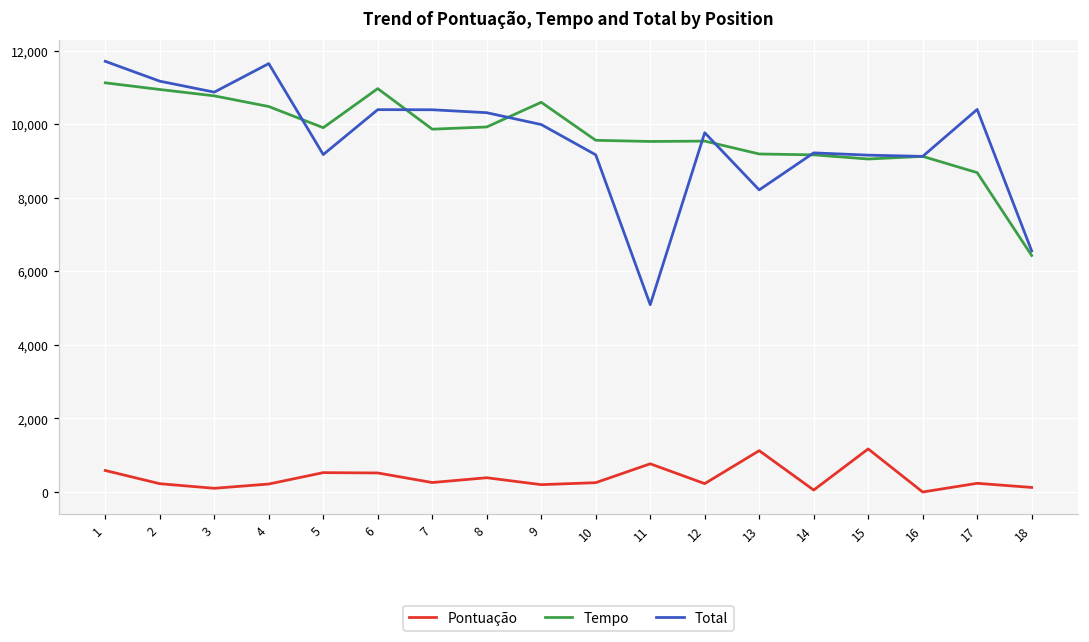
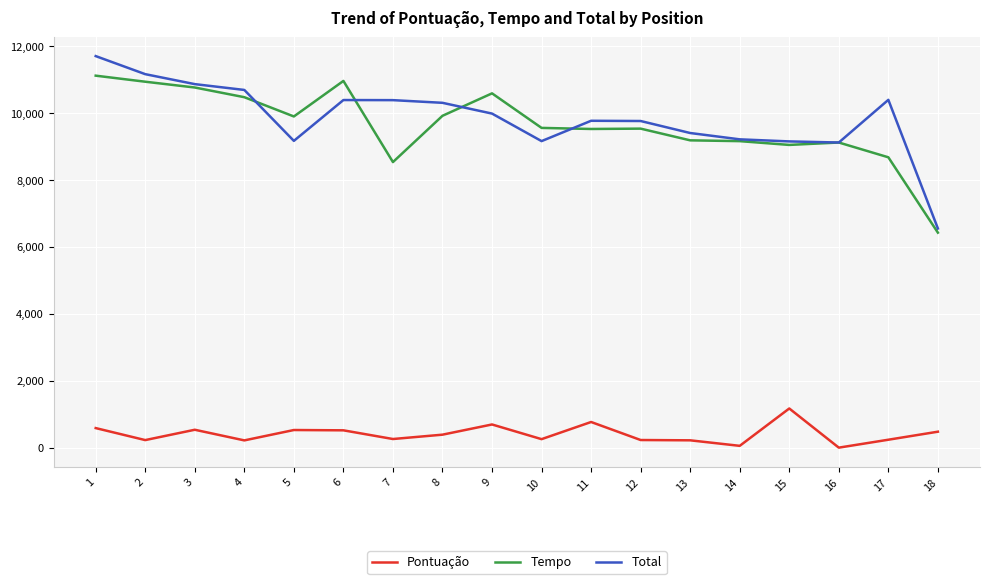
  {
    "Pontuação": {
      "1": "600",
      "2": "200",
-     "3": "100",
+     "3": "500",
      "4": "200",
      "5": "500",
      "6": "500",
      "7": "300",
      "8": "400",
-     "9": "200",
+     "9": "700",
      "10": "300",
      "11": "800",
      "12": "200",
-     "13": "1,100",
+     "13": "200",
      "14": "100",
      "15": "1,200",
      "16": "0",
      "17": "200",
-     "18": "100"
+     "18": "500"
    },
    "Tempo": {
      "1": "11,100",
      "2": "10,900",
      "3": "10,800",
      "4": "10,500",
      "5": "9,900",
      "6": "11,000",
-     "7": "9,900",
+     "7": "8,500",
      "8": "9,900",
      "9": "10,600",
      "10": "9,600",
      "11": "9,500",
      "12": "9,500",
      "13": "9,200",
      "15": "9,100",
      "17": "8,700",
      "18": "6,400"
    },
    "Total": {
      "1": "11,700",
      "2": "11,200",
      "3": "10,900",
-     "4": "11,600",
+     "4": "10,700",
      "5": "9,200",
      "6": "10,400",
      "7": "10,400",
      "8": "10,300",
      "9": "10,000",
      "10": "9,200",
-     "11": "5,100",
+     "11": "9,800",
      "12": "9,800",
-     "13": "8,200",
+     "13": "9,400",
      "15": "9,200",
      "17": "10,400",
      "18": "6,600"
    }
  }
